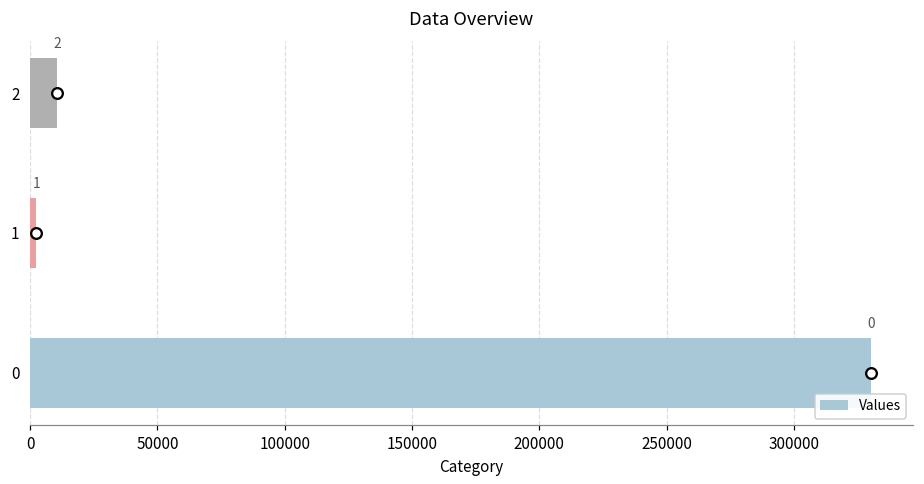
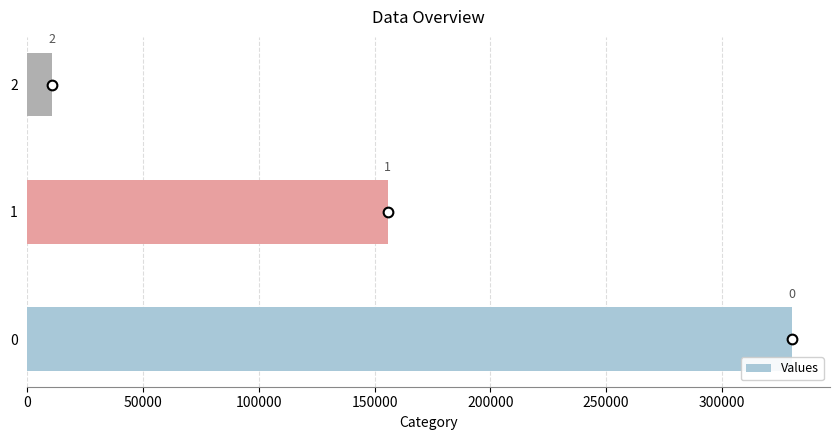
  {
    "Values": {
      "2": 11000,
-     "1": 2000,
+     "1": 156000,
      "0": 330000
    }
  }
